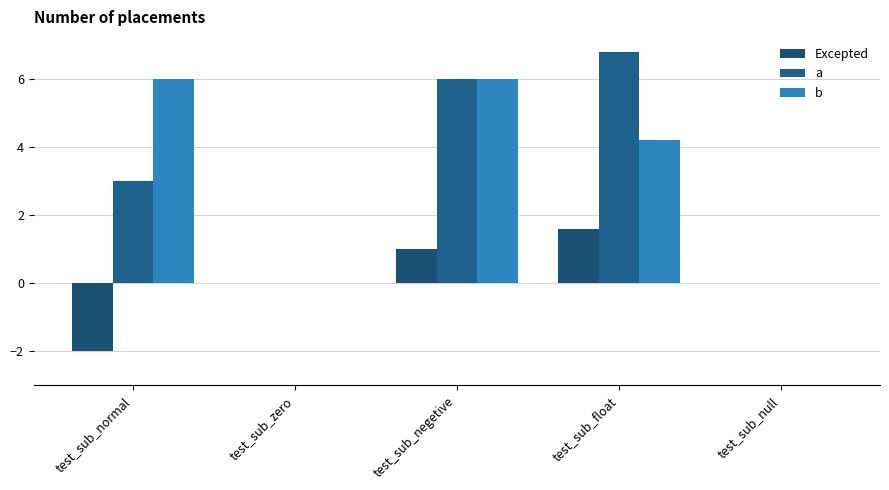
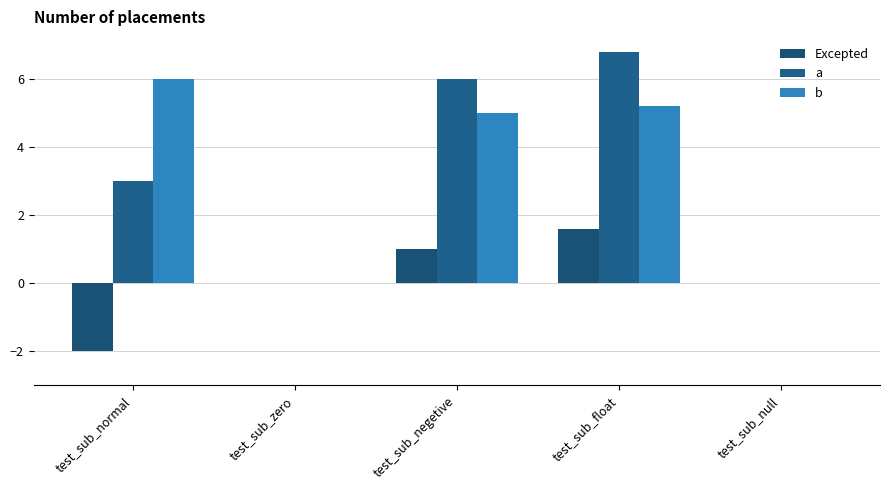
  {
    "b": {
      "test_sub_normal": 6.0,
      "test_sub_zero": 0.0,
-     "test_sub_negetive": 6,
-     "test_sub_float": 4.2,
+     "test_sub_negetive": 5,
+     "test_sub_float": 5.2,
      "test_sub_null": 0.0
    }
  }
